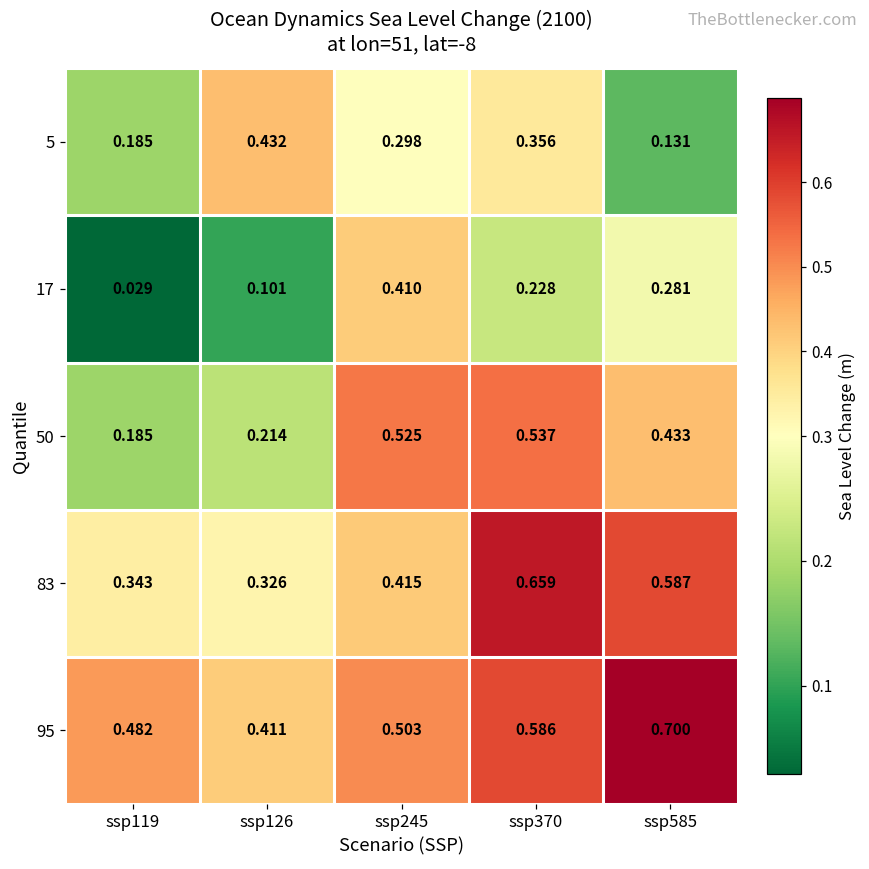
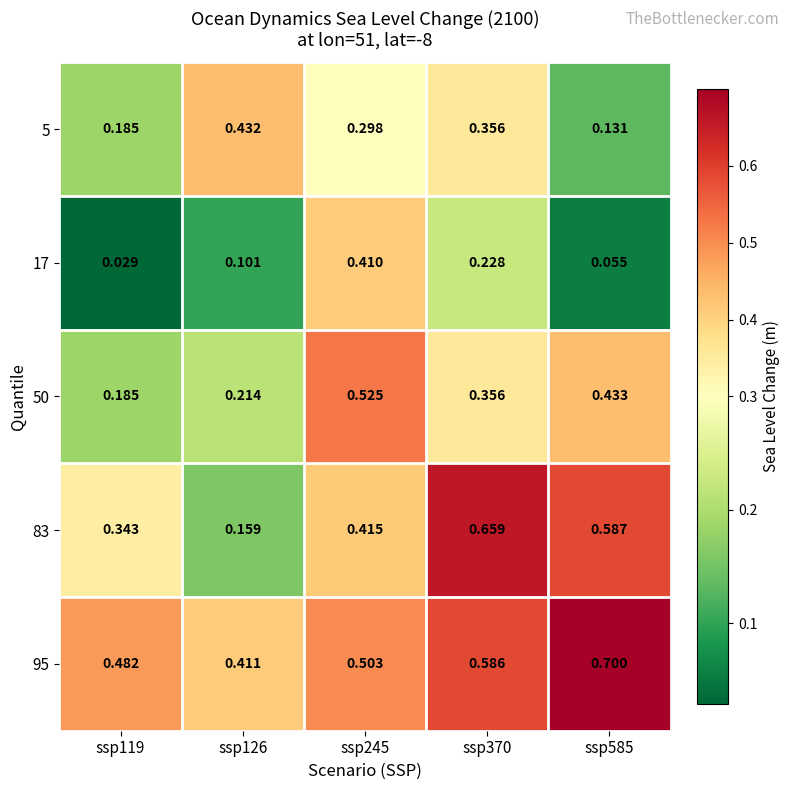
  {
    "5": {
      "ssp119": 0.185,
      "ssp126": 0.432,
      "ssp245": 0.298,
      "ssp370": 0.356,
      "ssp585": 0.131
    },
    "17": {
      "ssp119": 0.029,
      "ssp126": 0.101,
      "ssp245": 0.410,
      "ssp370": 0.228,
-     "ssp585": 0.281
+     "ssp585": 0.055
    },
    "50": {
      "ssp119": 0.185,
      "ssp126": 0.214,
      "ssp245": 0.525,
-     "ssp370": 0.537,
+     "ssp370": 0.356,
      "ssp585": 0.433
    },
    "83": {
      "ssp119": 0.343,
-     "ssp126": 0.326,
+     "ssp126": 0.159,
      "ssp245": 0.415,
      "ssp370": 0.659,
      "ssp585": 0.587
    },
    "95": {
      "ssp119": 0.482,
      "ssp126": 0.411,
      "ssp245": 0.503,
      "ssp370": 0.586,
      "ssp585": 0.700
    }
  }
